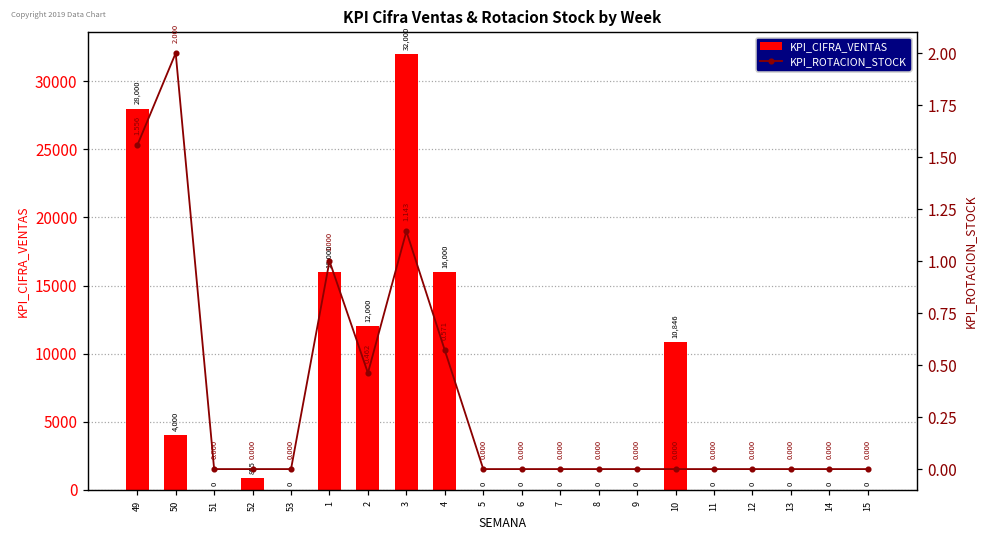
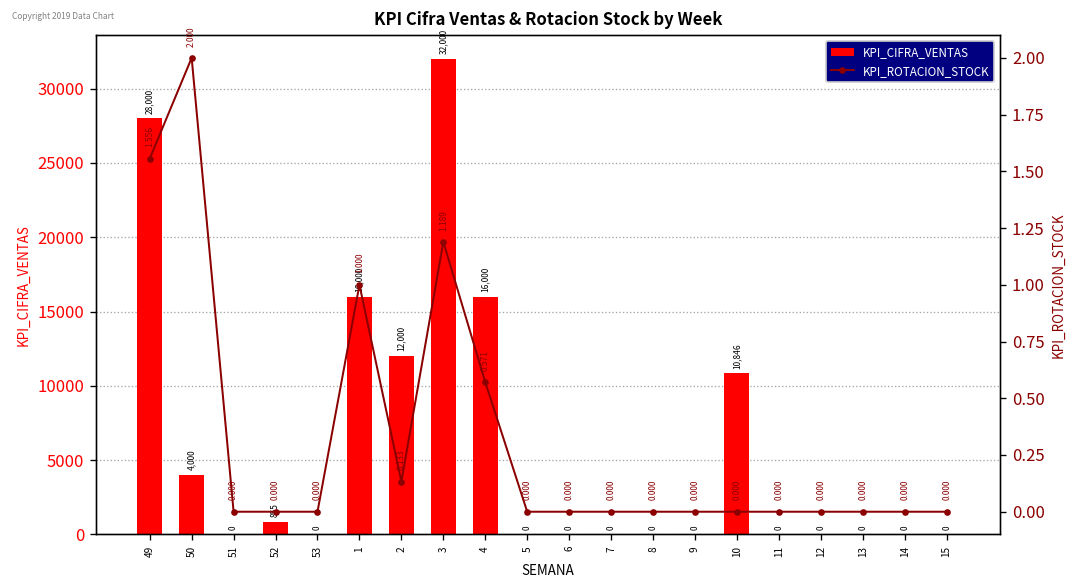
  {
    "KPI_CIFRA_VENTAS": {
      "49": "28,000",
      "50": "4,000",
      "51": "0",
      "53": "0",
      "2": "12,000",
      "3": "32,000",
      "4": "16,000",
      "5": "0",
      "6": "0",
      "7": "0",
      "8": "0",
      "9": "0",
      "10": "10,846",
      "11": "0",
      "12": "0",
      "13": "0",
      "14": "0",
      "15": "0"
    },
    "KPI_ROTACION_STOCK": {
      "49": "1.556",
      "50": "2.000",
      "51": "0.000",
      "52": "0.000",
      "53": "0.000",
-     "2": "0.462",
-     "3": "1.143",
+     "2": "0.133",
+     "3": "1.189",
      "4": "0.571",
      "5": "0.000",
      "6": "0.000",
      "7": "0.000",
      "8": "0.000",
      "9": "0.000",
      "10": "0.000",
      "11": "0.000",
      "12": "0.000",
      "13": "0.000",
      "14": "0.000",
      "15": "0.000"
    }
  }
